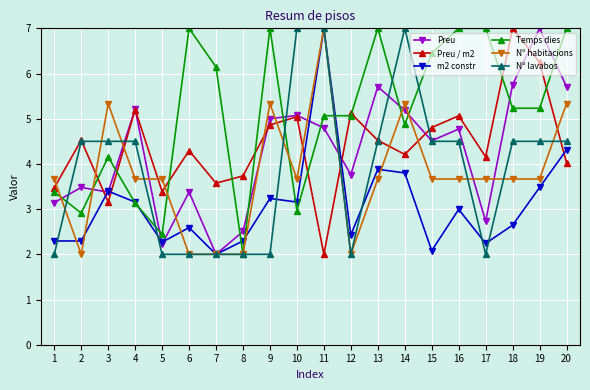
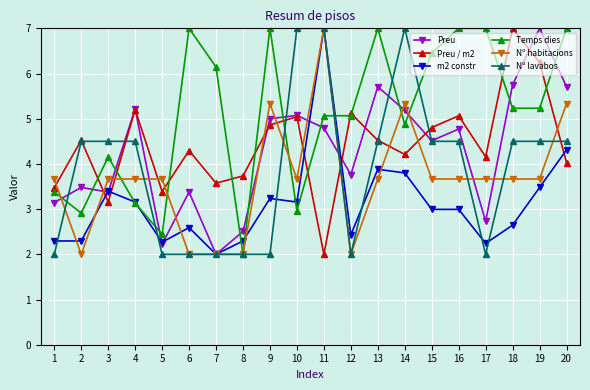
  {
    "Preu": {
      "1": 3.1,
      "2": 3.5,
      "6": 3.4,
      "8": 2.5,
      "9": 5.0,
      "11": 4.8,
      "12": 3.8,
      "13": 5.7,
      "14": 5.2,
      "16": 4.8,
      "17": 2.7,
      "18": 5.8,
      "19": 7.0,
      "20": 5.7
    },
    "Preu / m2": {
      "1": 3.5,
      "3": 3.2,
      "5": 3.4,
      "6": 4.3,
      "7": 3.6,
      "8": 3.7,
      "9": 4.9,
      "11": 2.0,
      "14": 4.2,
      "15": 4.8,
      "16": 5.1,
      "17": 4.2,
      "18": 7.0,
      "20": 4.0
    },
    "m2 constr": {
      "1": 2.3,
      "2": 2.3,
      "6": 2.6,
      "8": 2.3,
      "9": 3.2,
      "10": 3.2,
      "12": 2.4,
      "13": 3.9,
      "14": 3.8,
-     "15": 2.1,
+     "15": 3.0,
      "16": 3.0,
      "17": 2.2,
      "18": 2.6,
      "19": 3.5,
      "20": 4.3
    },
    "Temps dies": {
      "1": 3.4,
      "2": 2.9,
      "3": 4.2,
      "5": 2.4,
      "6": 7.0,
      "7": 6.1,
      "9": 7.0,
      "10": 3.0,
      "11": 5.1,
      "13": 7.0,
      "14": 4.9,
      "16": 7.0,
      "17": 7.0,
      "18": 5.2,
      "19": 5.2,
      "20": 7.0
    },
    "Nº habitacions": {
      "1": 3.7,
      "2": 2.0,
-     "3": 5.3,
+     "3": 3.7,
      "4": 3.7,
      "5": 3.7,
      "9": 5.3,
      "10": 3.7,
      "13": 3.7,
      "14": 5.3,
      "15": 3.7,
      "16": 3.7,
      "17": 3.7,
      "18": 3.7,
      "19": 3.7,
      "20": 5.3
    },
    "Nº lavabos": {
      "1": 2.0,
      "3": 4.5,
      "4": 4.5,
      "5": 2.0,
      "9": 2.0,
      "10": 7.0,
      "14": 7.0,
      "16": 4.5,
      "17": 2.0,
      "18": 4.5,
      "19": 4.5,
      "20": 4.5
    }
  }
